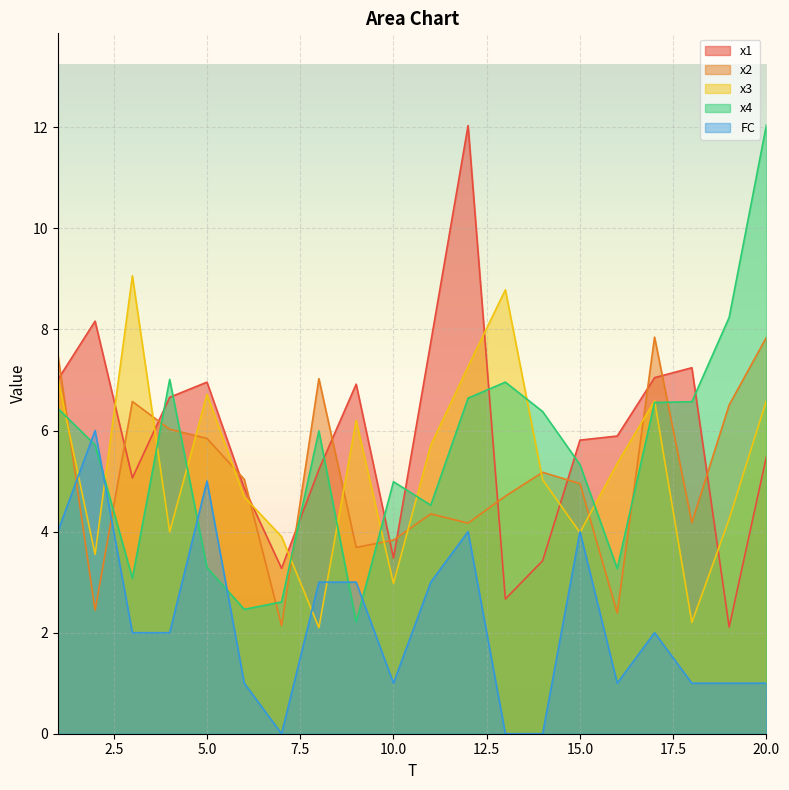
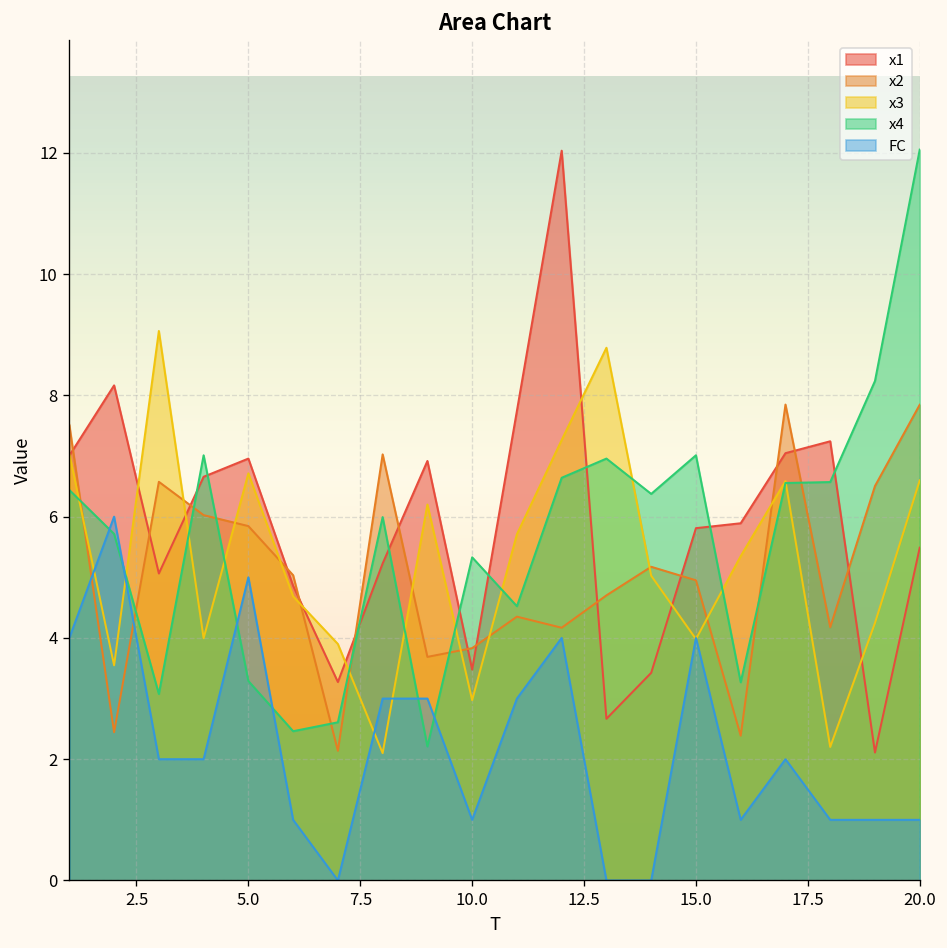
  {
    "x4": {
      "5.0": 3.3,
-     "10.0": 5.0,
-     "15.0": 5.3,
+     "10.0": 5.3,
+     "15.0": 7.0,
      "20.0": 12.1
    },
    "FC": {
      "5.0": 5.0,
      "10.0": 1.0,
      "20.0": 1.0
    }
  }
